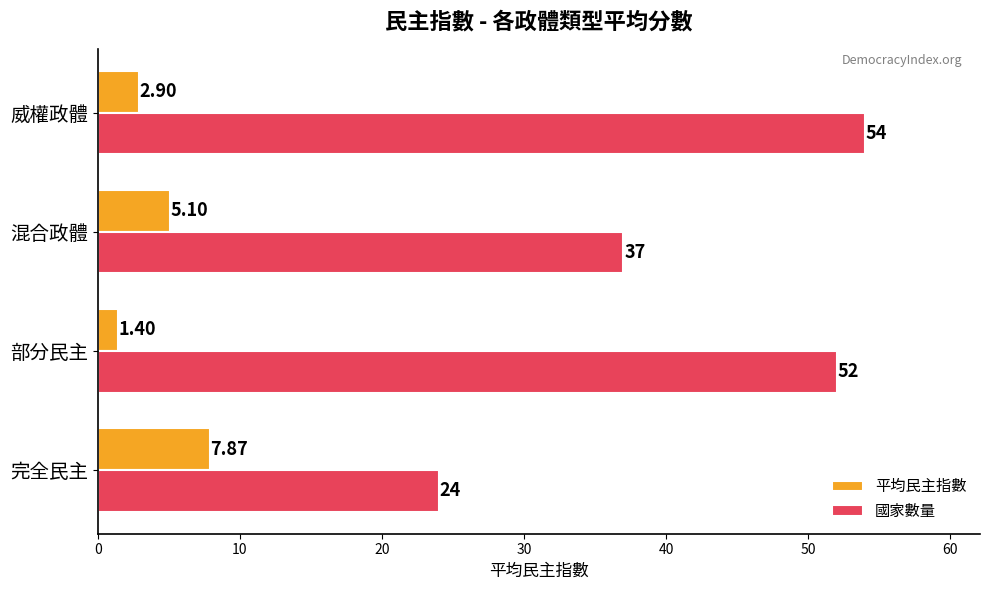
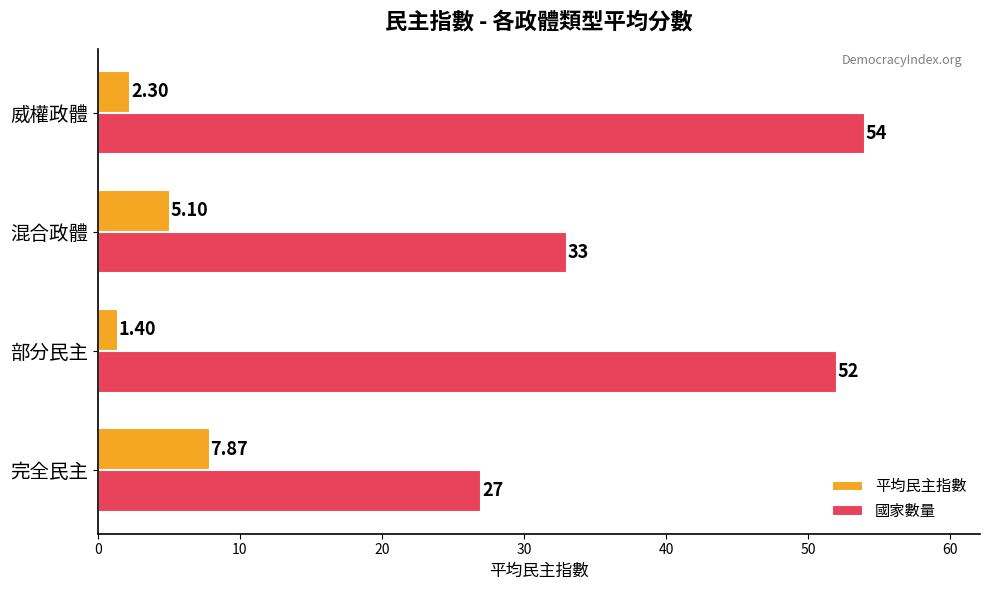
  {
    "平均民主指數": {
-     "威權政體": 2.90,
+     "威權政體": 2.30,
      "混合政體": 5.10,
      "部分民主": 1.40,
      "完全民主": 7.87
    },
    "國家數量": {
      "威權政體": 54,
-     "混合政體": 37,
+     "混合政體": 33,
      "部分民主": 52,
-     "完全民主": 24
+     "完全民主": 27
    }
  }
